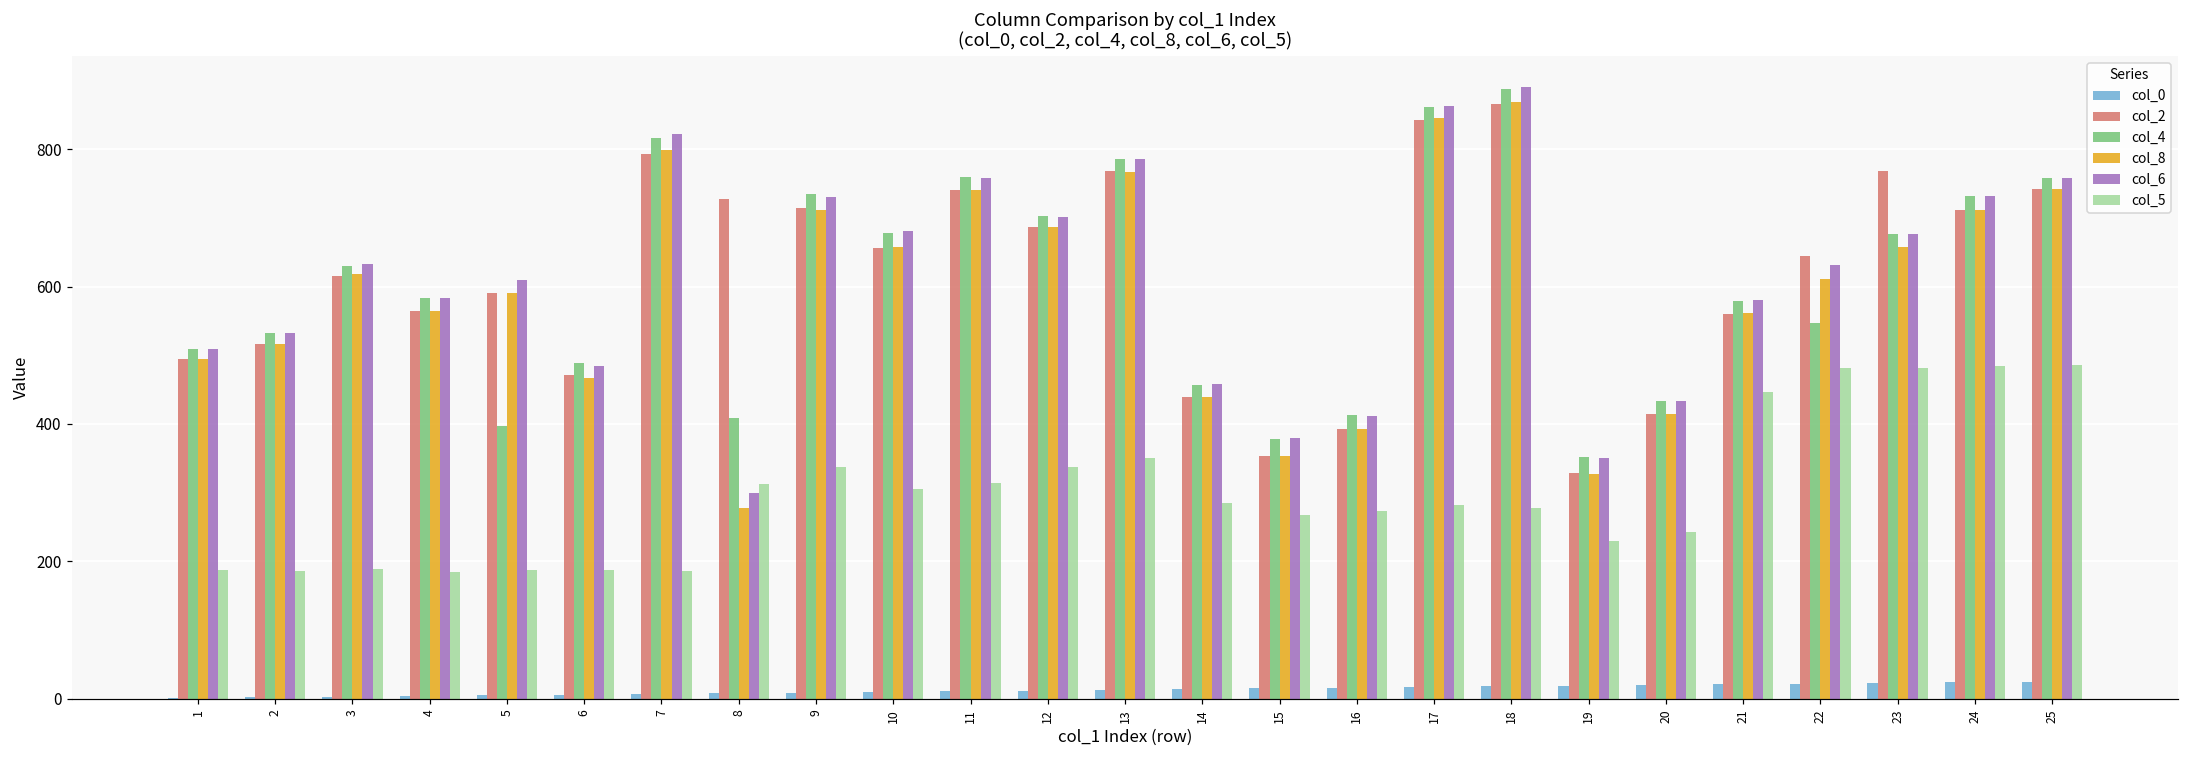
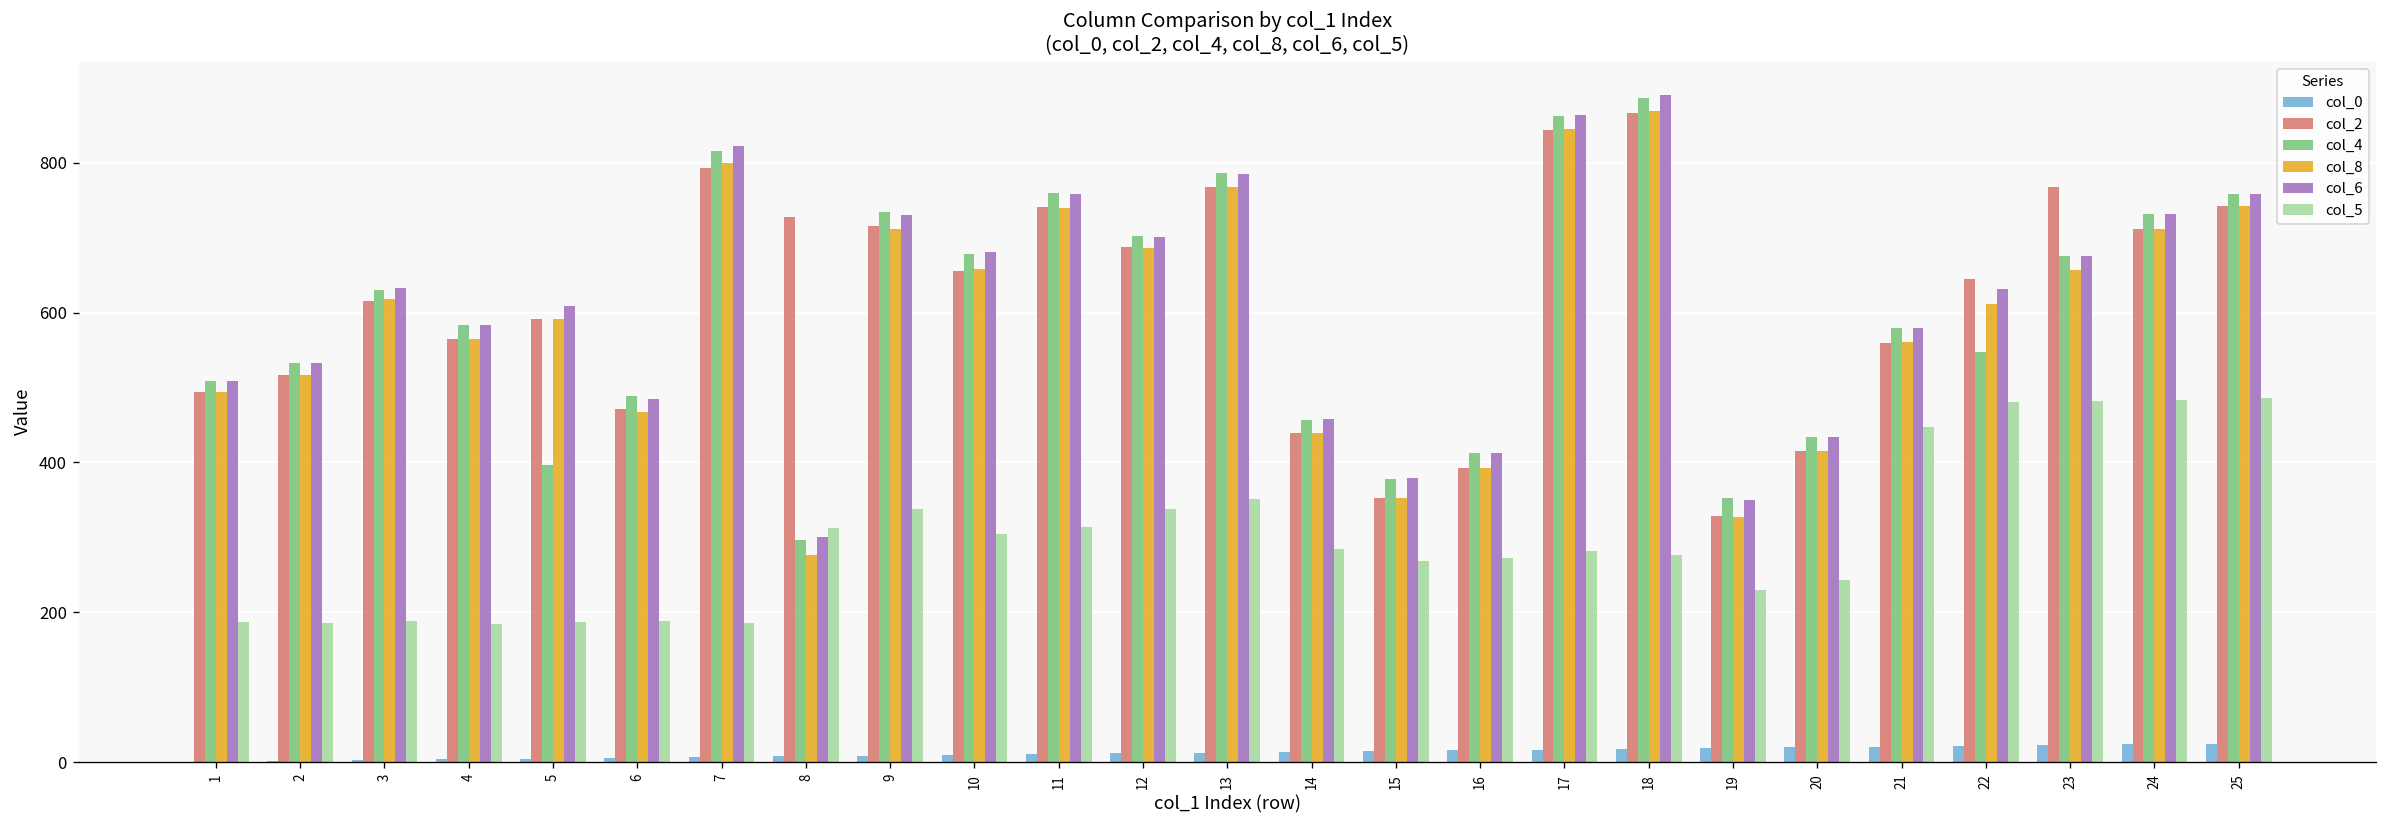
  {
    "col_0": {
      "5": 10,
      "6": 10,
      "7": 10,
      "8": 10,
      "9": 10,
      "10": 10,
      "11": 10,
      "12": 10,
      "13": 10,
      "14": 10,
      "15": 20,
      "16": 20,
      "17": 20,
      "18": 20,
      "19": 20,
      "20": 20,
      "21": 20,
      "22": 20,
      "23": 20,
      "24": 20,
      "25": 30
    },
    "col_2": {
      "1": 490,
      "2": 520,
      "3": 620,
      "4": 570,
      "5": 590,
      "6": 470,
      "7": 790,
      "8": 730,
      "9": 720,
      "10": 660,
      "11": 740,
      "12": 690,
      "13": 770,
      "14": 440,
      "15": 350,
      "16": 390,
      "17": 840,
      "18": 870,
      "19": 330,
      "20": 420,
      "21": 560,
      "22": 650,
      "23": 770,
      "24": 710,
      "25": 740
    },
    "col_4": {
      "1": 510,
      "2": 530,
      "3": 630,
      "4": 580,
      "5": 400,
      "6": 490,
      "7": 820,
-     "8": 410,
+     "8": 300,
      "9": 730,
      "10": 680,
      "11": 760,
      "12": 700,
      "13": 790,
      "14": 460,
      "15": 380,
      "16": 410,
      "17": 860,
      "18": 890,
      "19": 350,
      "20": 430,
      "21": 580,
      "22": 550,
      "23": 680,
      "24": 730,
      "25": 760
    },
    "col_8": {
      "1": 490,
      "2": 520,
      "3": 620,
      "4": 570,
      "5": 590,
      "6": 470,
      "7": 800,
      "8": 280,
      "9": 710,
      "10": 660,
      "11": 740,
      "12": 690,
      "13": 770,
      "14": 440,
      "15": 350,
      "16": 390,
      "17": 850,
      "18": 870,
      "19": 330,
      "20": 420,
      "21": 560,
      "22": 610,
      "23": 660,
      "24": 710,
      "25": 740
    },
    "col_6": {
      "1": 510,
      "2": 530,
      "3": 630,
      "4": 580,
      "5": 610,
      "6": 490,
      "7": 820,
      "8": 300,
      "9": 730,
      "10": 680,
      "11": 760,
      "12": 700,
      "13": 790,
      "14": 460,
      "15": 380,
      "16": 410,
      "17": 860,
      "18": 890,
      "19": 350,
      "20": 430,
      "21": 580,
      "22": 630,
      "23": 680,
      "24": 730,
      "25": 760
    },
    "col_5": {
      "1": 190,
      "2": 190,
      "3": 190,
      "4": 190,
      "5": 190,
      "6": 190,
      "7": 190,
      "8": 310,
      "9": 340,
      "10": 310,
      "11": 310,
      "12": 340,
      "13": 350,
      "14": 290,
      "15": 270,
      "16": 270,
      "17": 280,
      "18": 280,
      "19": 230,
      "20": 240,
      "21": 450,
      "22": 480,
      "23": 480,
      "24": 480,
      "25": 490
    }
  }
